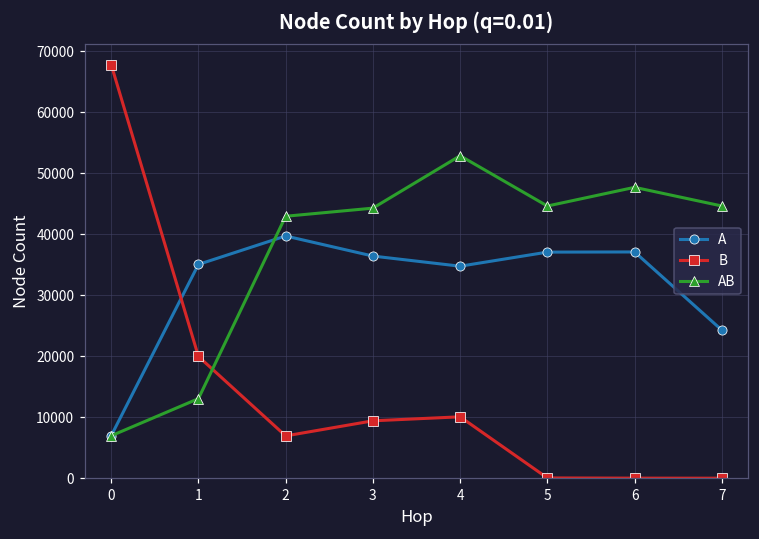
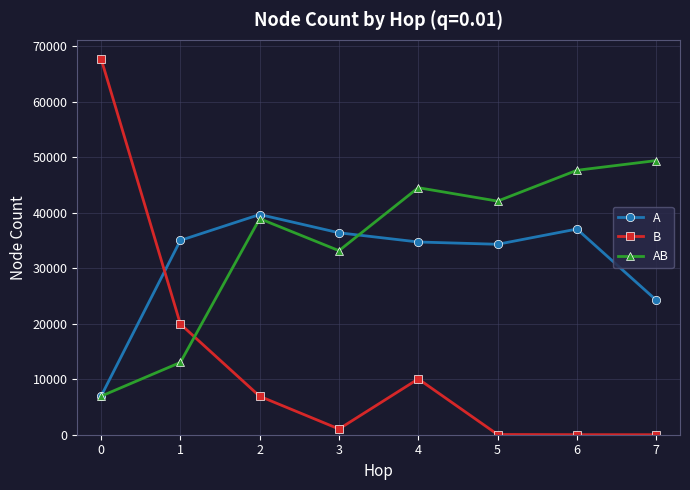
  {
    "A": {
      "1": 35000,
      "2": 40000,
      "3": 36000,
      "4": 35000,
-     "5": 37000,
+     "5": 34000,
      "6": 37000,
      "7": 24000
    },
    "B": {
      "0": 68000,
      "1": 20000,
      "2": 7000,
-     "3": 9000,
+     "3": 1000,
      "4": 10000,
      "5": 0,
      "6": 0,
      "7": 0
    },
    "AB": {
      "1": 13000,
-     "2": 43000,
-     "3": 44000,
-     "4": 53000,
-     "5": 45000,
+     "2": 39000,
+     "3": 33000,
+     "4": 45000,
+     "5": 42000,
      "6": 48000,
-     "7": 45000
+     "7": 49000
    }
  }
